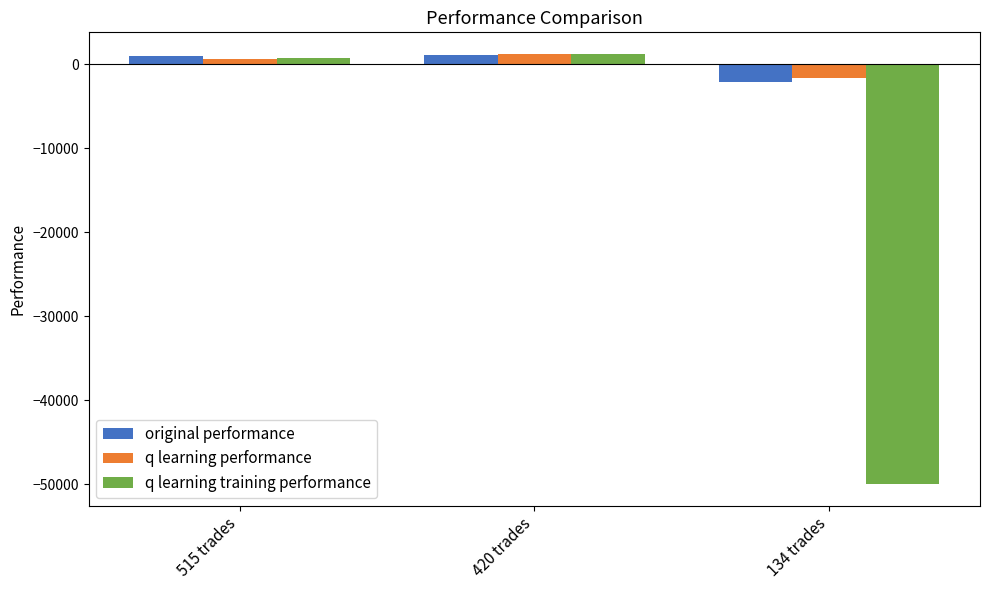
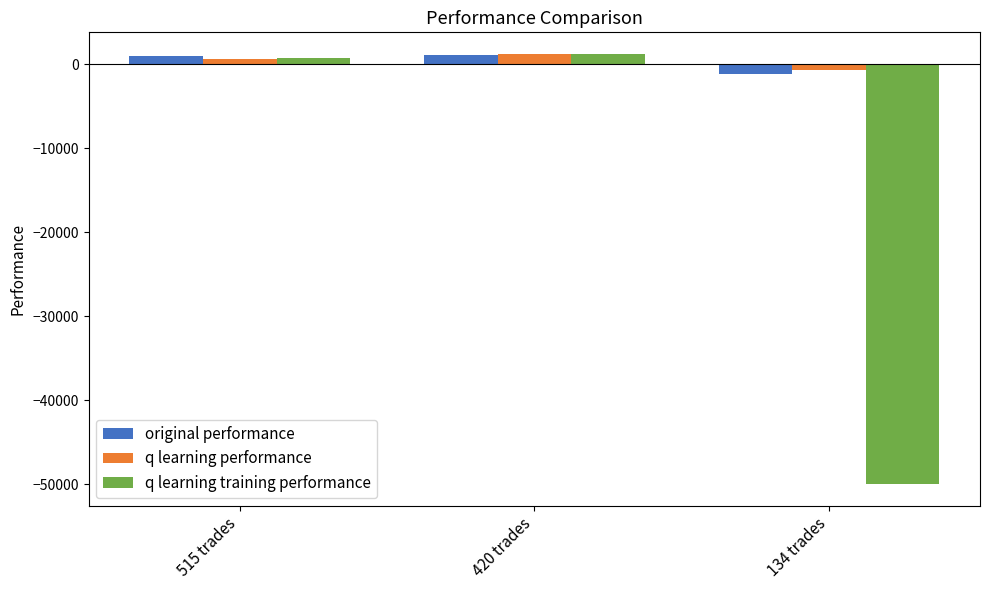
  {
    "original performance": {
      "515 trades": 1000,
      "420 trades": 1000,
-     "134 trades": -2000
+     "134 trades": -1000
    },
    "q learning performance": {
      "515 trades": 1000,
      "420 trades": 1000,
-     "134 trades": -2000
+     "134 trades": -1000
    },
    "q learning training performance": {
      "515 trades": 1000,
      "420 trades": 1000,
      "134 trades": -50000
    }
  }
